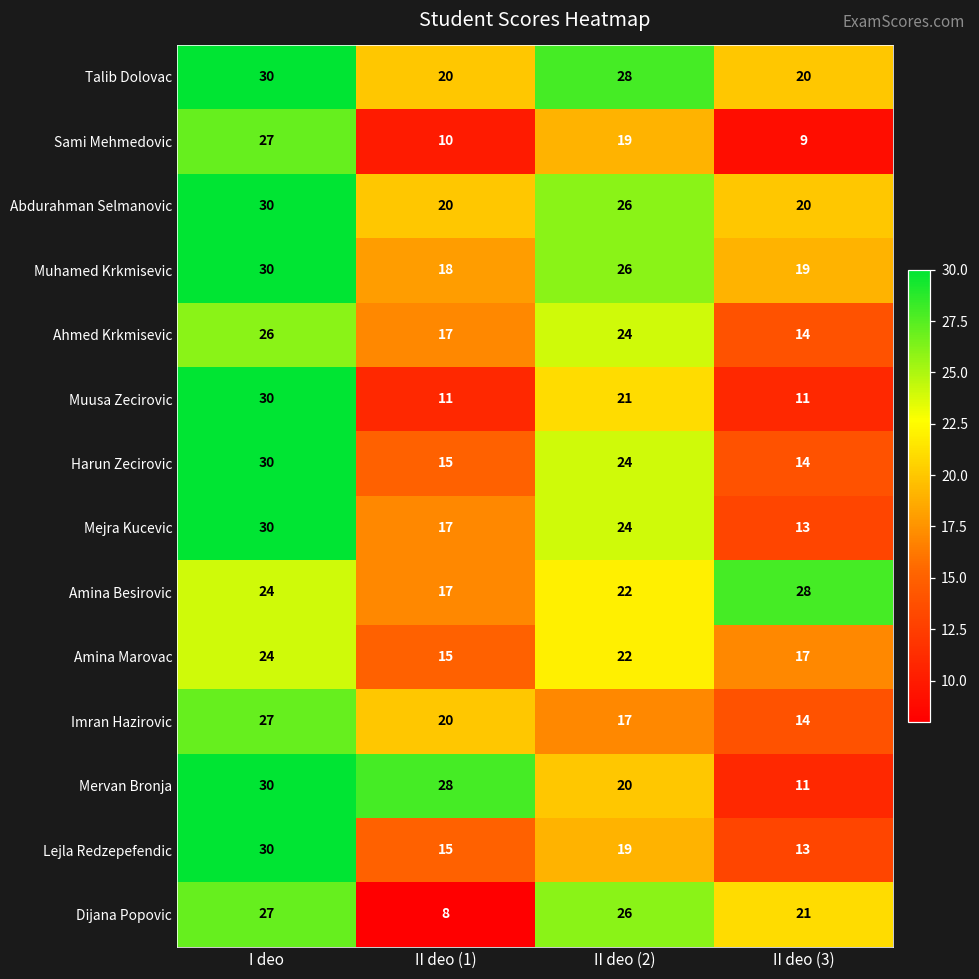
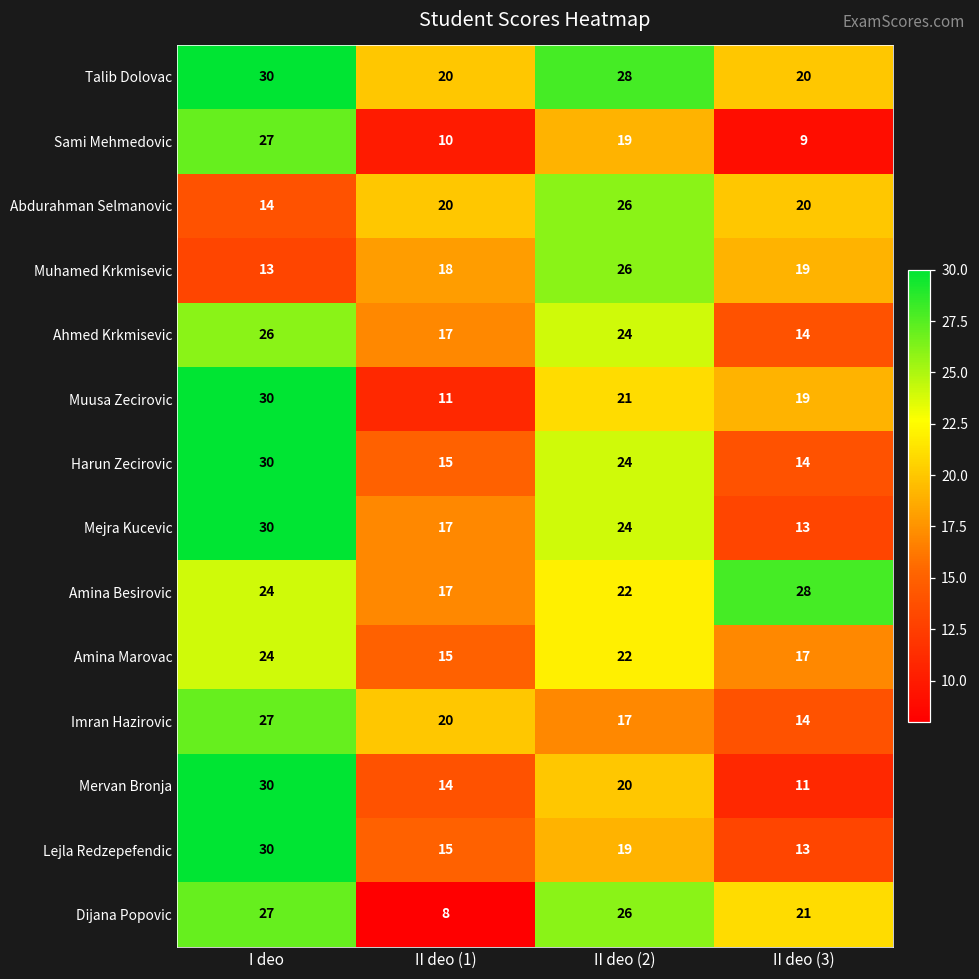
  {
    "Talib Dolovac": {
      "I deo": 30,
      "II deo (1)": 20,
      "II deo (2)": 28,
      "II deo (3)": 20
    },
    "Sami Mehmedovic": {
      "I deo": 27,
      "II deo (1)": 10,
      "II deo (2)": 19,
      "II deo (3)": 9
    },
    "Abdurahman Selmanovic": {
-     "I deo": 30,
+     "I deo": 14,
      "II deo (1)": 20,
      "II deo (2)": 26,
      "II deo (3)": 20
    },
    "Muhamed Krkmisevic": {
-     "I deo": 30,
+     "I deo": 13,
      "II deo (1)": 18,
      "II deo (2)": 26,
      "II deo (3)": 19
    },
    "Ahmed Krkmisevic": {
      "I deo": 26,
      "II deo (1)": 17,
      "II deo (2)": 24,
      "II deo (3)": 14
    },
    "Muusa Zecirovic": {
      "I deo": 30,
      "II deo (1)": 11,
      "II deo (2)": 21,
-     "II deo (3)": 11
+     "II deo (3)": 19
    },
    "Harun Zecirovic": {
      "I deo": 30,
      "II deo (1)": 15,
      "II deo (2)": 24,
      "II deo (3)": 14
    },
    "Mejra Kucevic": {
      "I deo": 30,
      "II deo (1)": 17,
      "II deo (2)": 24,
      "II deo (3)": 13
    },
    "Amina Besirovic": {
      "I deo": 24,
      "II deo (1)": 17,
      "II deo (2)": 22,
      "II deo (3)": 28
    },
    "Amina Marovac": {
      "I deo": 24,
      "II deo (1)": 15,
      "II deo (2)": 22,
      "II deo (3)": 17
    },
    "Imran Hazirovic": {
      "I deo": 27,
      "II deo (1)": 20,
      "II deo (2)": 17,
      "II deo (3)": 14
    },
    "Mervan Bronja": {
      "I deo": 30,
-     "II deo (1)": 28,
+     "II deo (1)": 14,
      "II deo (2)": 20,
      "II deo (3)": 11
    },
    "Lejla Redzepefendic": {
      "I deo": 30,
      "II deo (1)": 15,
      "II deo (2)": 19,
      "II deo (3)": 13
    },
    "Dijana Popovic": {
      "I deo": 27,
      "II deo (1)": 8,
      "II deo (2)": 26,
      "II deo (3)": 21
    }
  }
